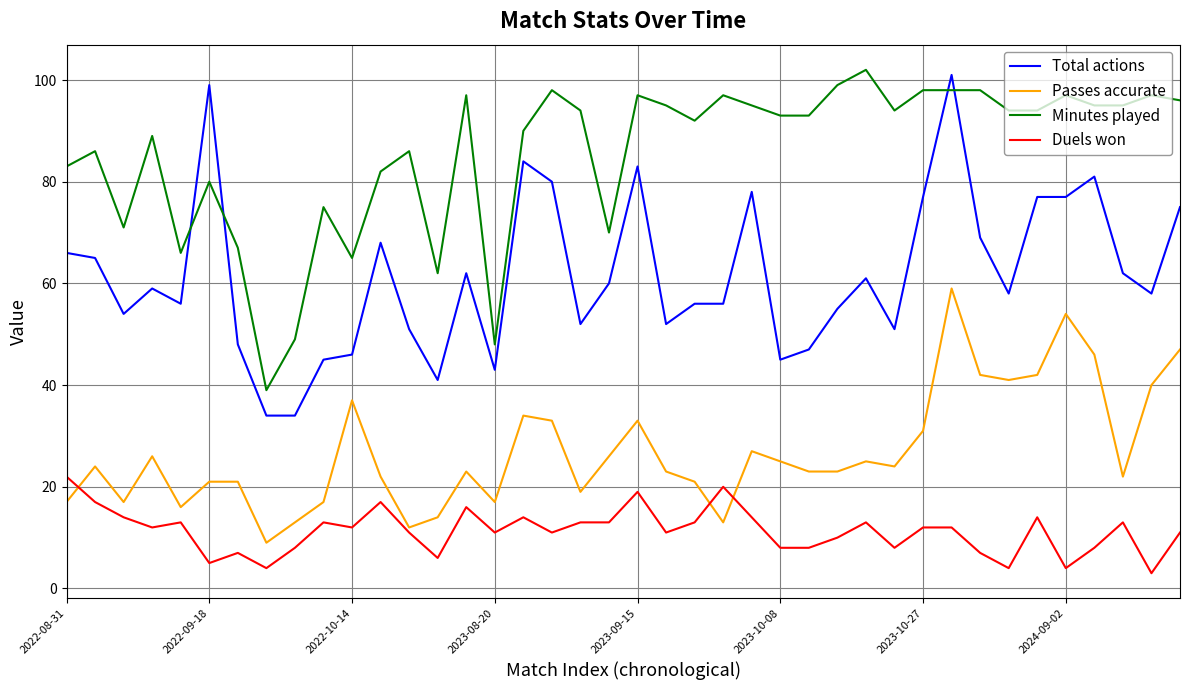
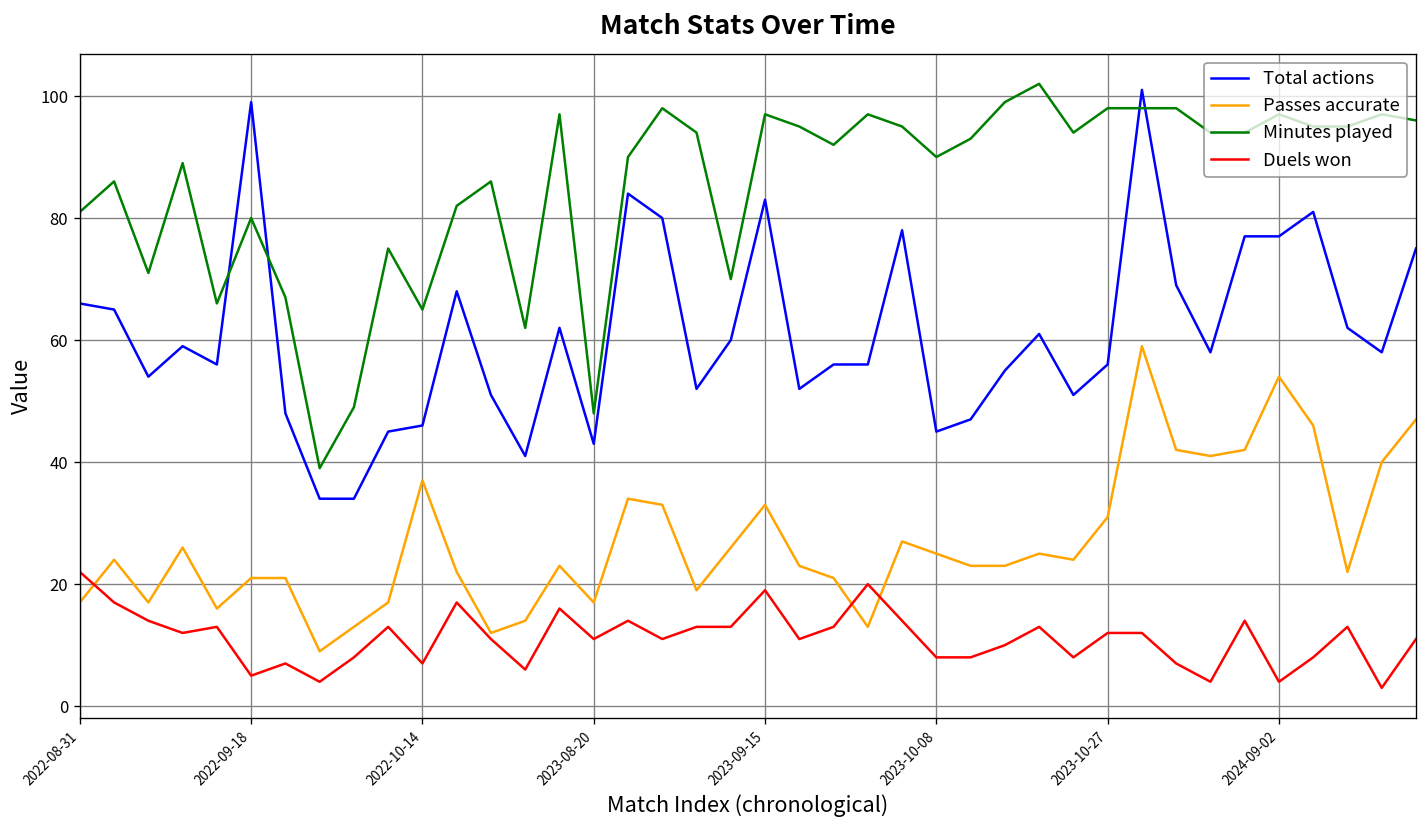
  {
    "Total actions": {
      "2022-08-31": 66,
      "2022-09-18": 99,
      "2022-10-14": 46,
      "2023-08-20": 43,
      "2023-09-15": 83,
      "2023-10-08": 45,
-     "2023-10-27": 77,
+     "2023-10-27": 56,
      "2024-09-02": 77
    },
    "Passes accurate": {
      "2022-08-31": 17,
      "2022-09-18": 21,
      "2022-10-14": 37,
      "2023-08-20": 17,
      "2023-09-15": 33,
      "2023-10-08": 25,
      "2023-10-27": 31,
      "2024-09-02": 54
    },
    "Minutes played": {
-     "2022-08-31": 83,
+     "2022-08-31": 81,
      "2022-09-18": 80,
      "2022-10-14": 65,
      "2023-08-20": 48,
      "2023-09-15": 97,
-     "2023-10-08": 93,
+     "2023-10-08": 90,
      "2023-10-27": 98
    },
    "Duels won": {
      "2022-08-31": 22,
      "2022-09-18": 5,
-     "2022-10-14": 12,
+     "2022-10-14": 7,
      "2023-08-20": 11,
      "2023-09-15": 19,
      "2023-10-08": 8,
      "2023-10-27": 12,
      "2024-09-02": 4
    }
  }
